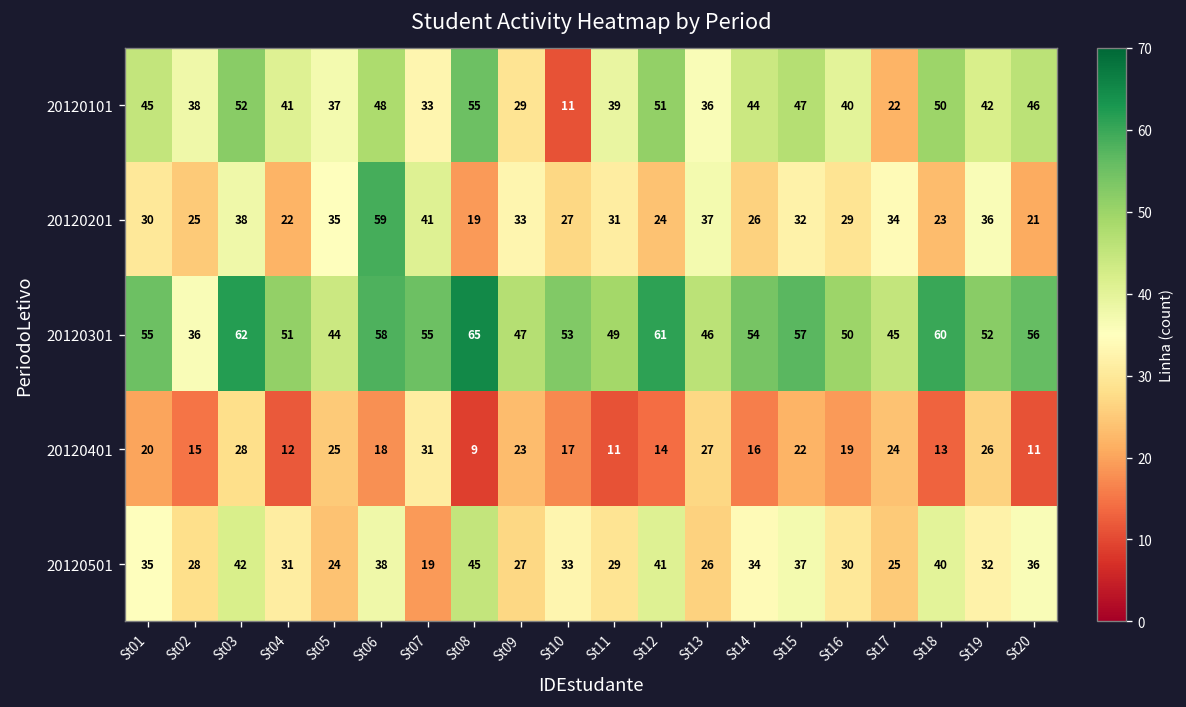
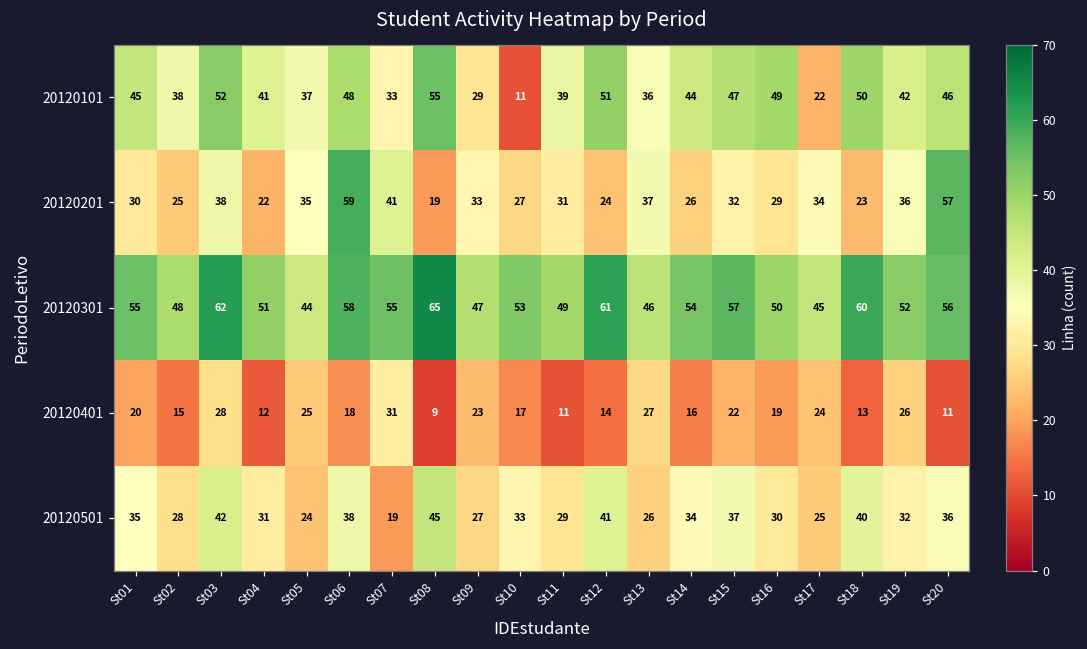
  {
    "20120101": {
      "St01": 45,
      "St02": 38,
      "St03": 52,
      "St04": 41,
      "St05": 37,
      "St06": 48,
      "St07": 33,
      "St08": 55,
      "St09": 29,
      "St10": 11,
      "St11": 39,
      "St12": 51,
      "St13": 36,
      "St14": 44,
      "St15": 47,
-     "St16": 40,
+     "St16": 49,
      "St17": 22,
      "St18": 50,
      "St19": 42,
      "St20": 46
    },
    "20120201": {
      "St01": 30,
      "St02": 25,
      "St03": 38,
      "St04": 22,
      "St05": 35,
      "St06": 59,
      "St07": 41,
      "St08": 19,
      "St09": 33,
      "St10": 27,
      "St11": 31,
      "St12": 24,
      "St13": 37,
      "St14": 26,
      "St15": 32,
      "St16": 29,
      "St17": 34,
      "St18": 23,
      "St19": 36,
-     "St20": 21
+     "St20": 57
    },
    "20120301": {
      "St01": 55,
-     "St02": 36,
+     "St02": 48,
      "St03": 62,
      "St04": 51,
      "St05": 44,
      "St06": 58,
      "St07": 55,
      "St08": 65,
      "St09": 47,
      "St10": 53,
      "St11": 49,
      "St12": 61,
      "St13": 46,
      "St14": 54,
      "St15": 57,
      "St16": 50,
      "St17": 45,
      "St18": 60,
      "St19": 52,
      "St20": 56
    },
    "20120401": {
      "St01": 20,
      "St02": 15,
      "St03": 28,
      "St04": 12,
      "St05": 25,
      "St06": 18,
      "St07": 31,
      "St08": 9,
      "St09": 23,
      "St10": 17,
      "St11": 11,
      "St12": 14,
      "St13": 27,
      "St14": 16,
      "St15": 22,
      "St16": 19,
      "St17": 24,
      "St18": 13,
      "St19": 26,
      "St20": 11
    },
    "20120501": {
      "St01": 35,
      "St02": 28,
      "St03": 42,
      "St04": 31,
      "St05": 24,
      "St06": 38,
      "St07": 19,
      "St08": 45,
      "St09": 27,
      "St10": 33,
      "St11": 29,
      "St12": 41,
      "St13": 26,
      "St14": 34,
      "St15": 37,
      "St16": 30,
      "St17": 25,
      "St18": 40,
      "St19": 32,
      "St20": 36
    }
  }
